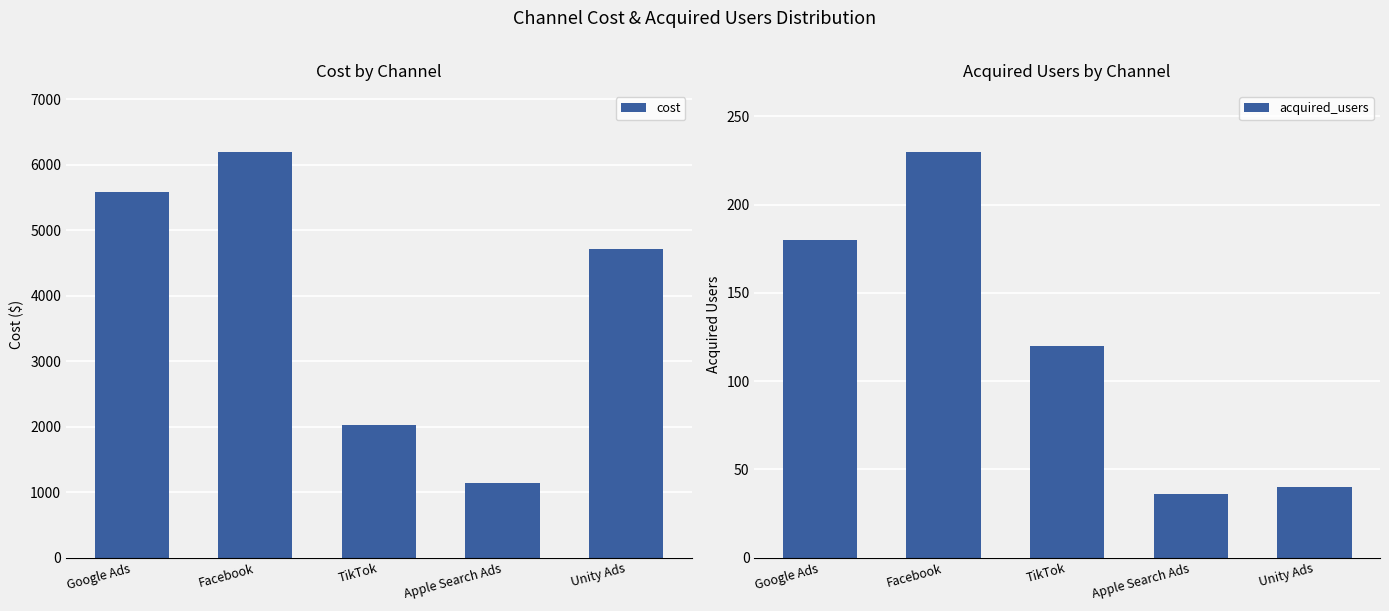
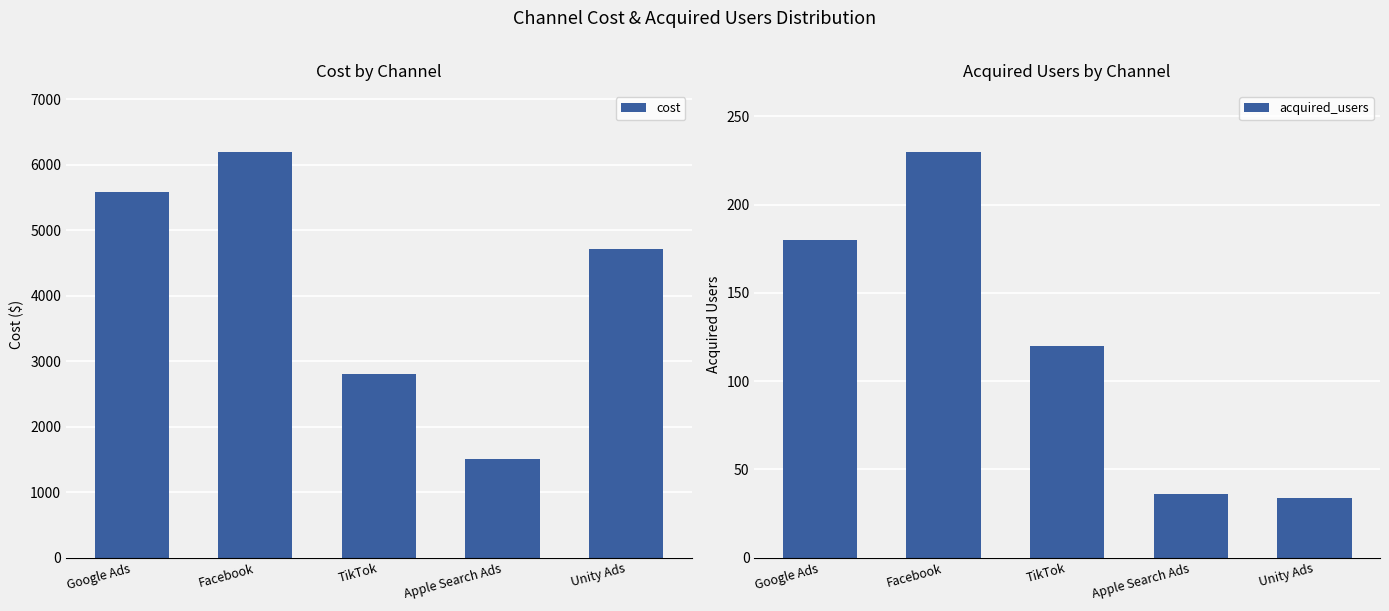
  {
    "Cost by Channel": {
      "Google Ads": 5600,
      "Facebook": 6200,
-     "TikTok": 2000,
-     "Apple Search Ads": 1100,
+     "TikTok": 2800,
+     "Apple Search Ads": 1500,
      "Unity Ads": 4700
    },
    "Acquired Users by Channel": {
      "Google Ads": 180,
      "Facebook": 230,
      "TikTok": 120,
      "Apple Search Ads": 36,
-     "Unity Ads": 40
+     "Unity Ads": 34
    }
  }
